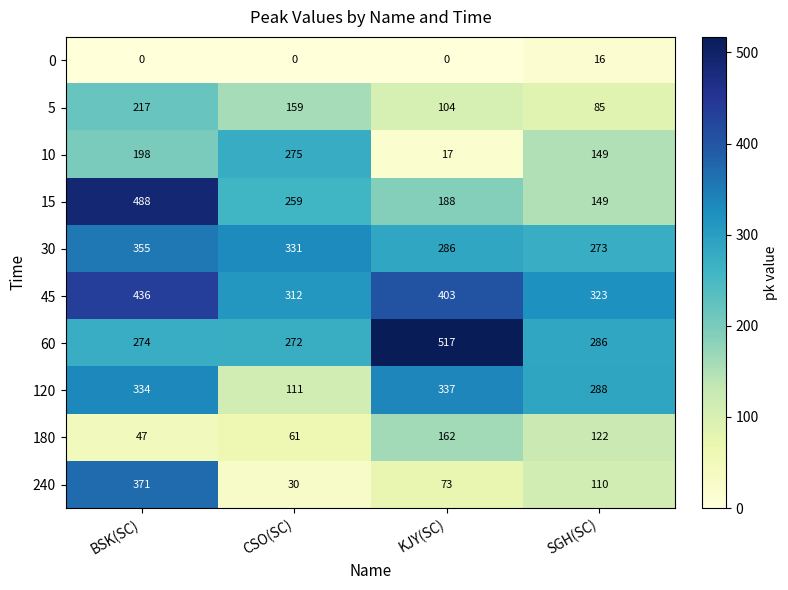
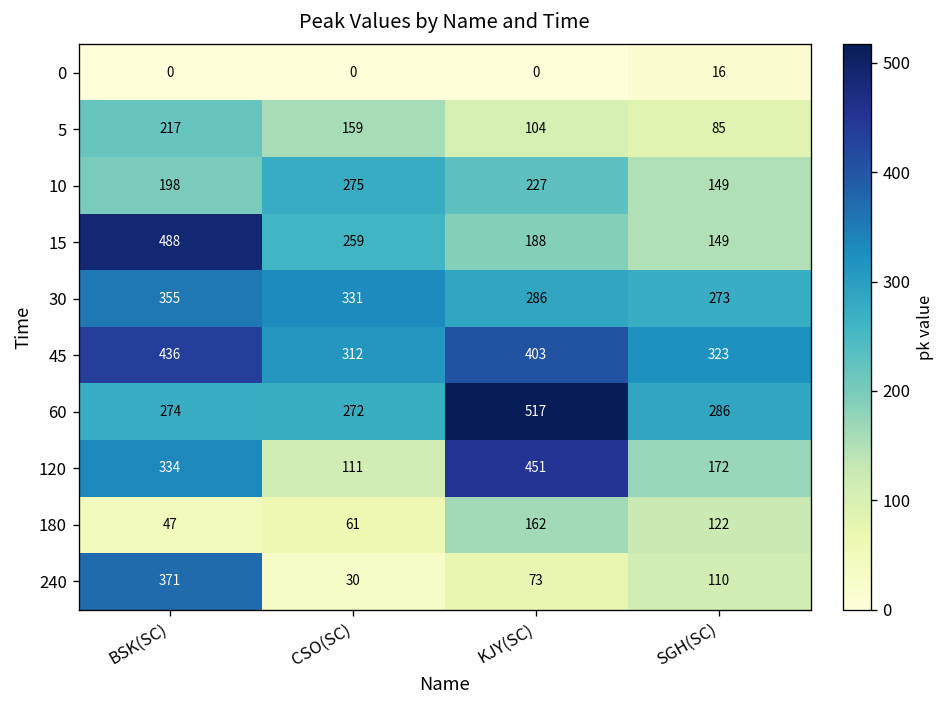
  {
    "0": {
      "BSK(SC)": 0,
      "CSO(SC)": 0,
      "KJY(SC)": 0,
      "SGH(SC)": 16
    },
    "5": {
      "BSK(SC)": 217,
      "CSO(SC)": 159,
      "KJY(SC)": 104,
      "SGH(SC)": 85
    },
    "10": {
      "BSK(SC)": 198,
      "CSO(SC)": 275,
-     "KJY(SC)": 17,
+     "KJY(SC)": 227,
      "SGH(SC)": 149
    },
    "15": {
      "BSK(SC)": 488,
      "CSO(SC)": 259,
      "KJY(SC)": 188,
      "SGH(SC)": 149
    },
    "30": {
      "BSK(SC)": 355,
      "CSO(SC)": 331,
      "KJY(SC)": 286,
      "SGH(SC)": 273
    },
    "45": {
      "BSK(SC)": 436,
      "CSO(SC)": 312,
      "KJY(SC)": 403,
      "SGH(SC)": 323
    },
    "60": {
      "BSK(SC)": 274,
      "CSO(SC)": 272,
      "KJY(SC)": 517,
      "SGH(SC)": 286
    },
    "120": {
      "BSK(SC)": 334,
      "CSO(SC)": 111,
-     "KJY(SC)": 337,
-     "SGH(SC)": 288
+     "KJY(SC)": 451,
+     "SGH(SC)": 172
    },
    "180": {
      "BSK(SC)": 47,
      "CSO(SC)": 61,
      "KJY(SC)": 162,
      "SGH(SC)": 122
    },
    "240": {
      "BSK(SC)": 371,
      "CSO(SC)": 30,
      "KJY(SC)": 73,
      "SGH(SC)": 110
    }
  }
